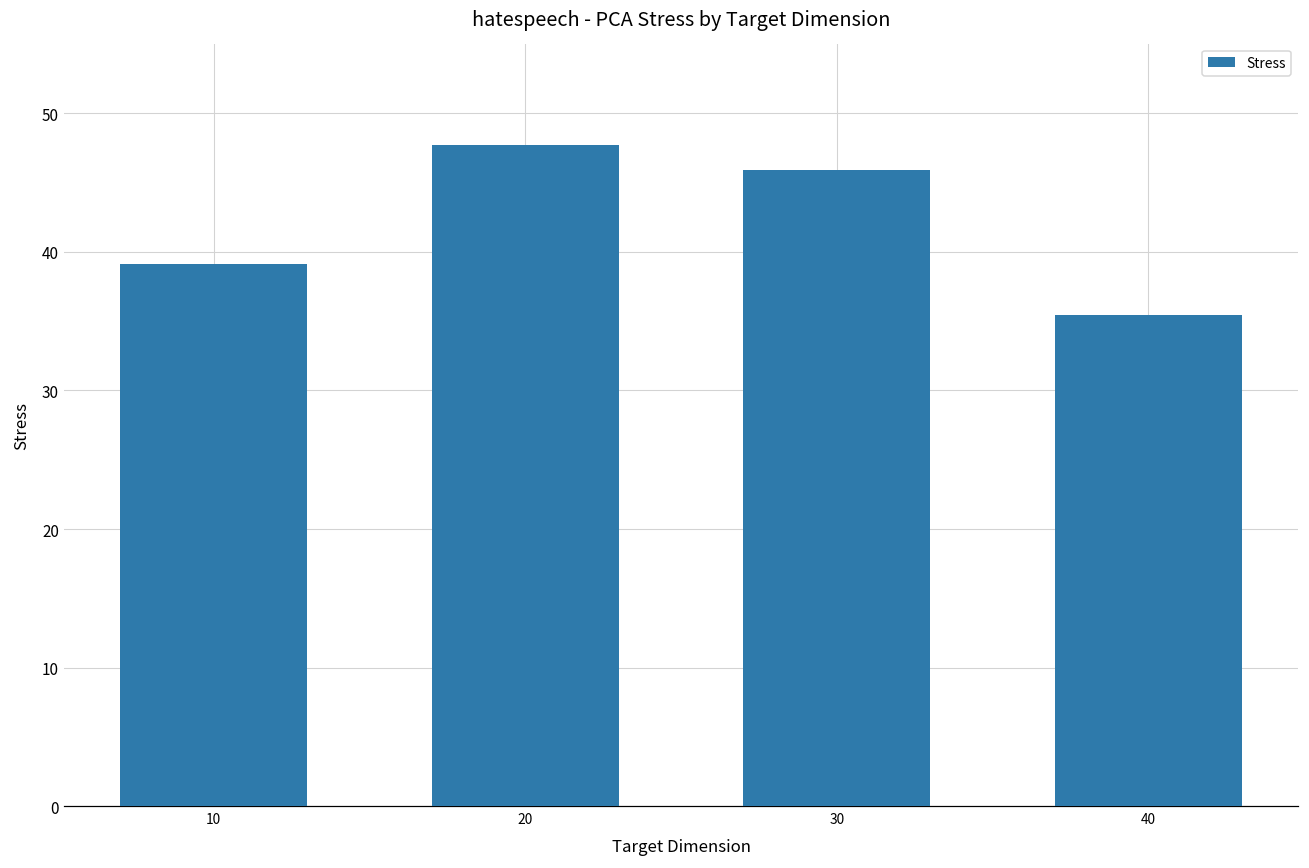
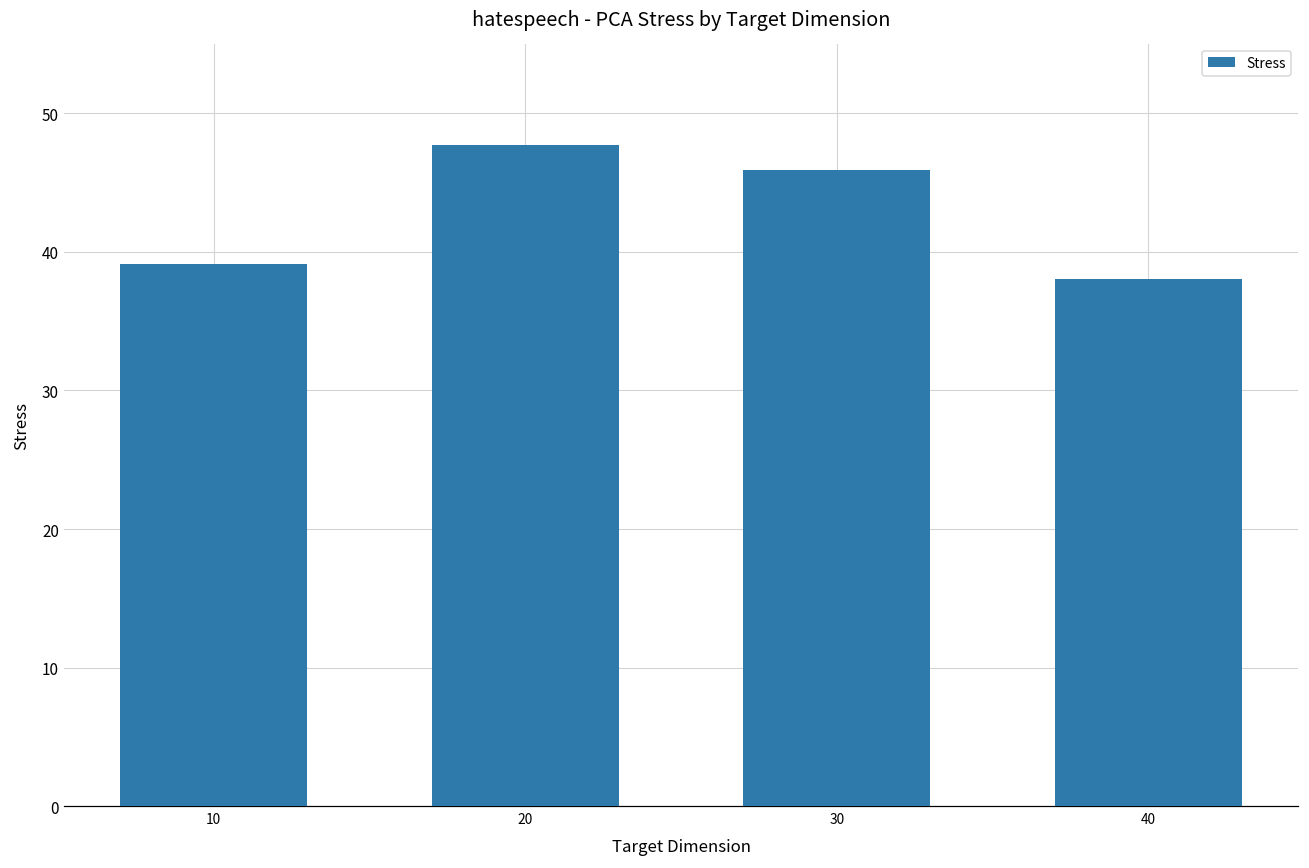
  {
    "10": 39.1,
    "20": 47.7,
    "30": 45.9,
-   "40": 35.4
+   "40": 38.0
  }
